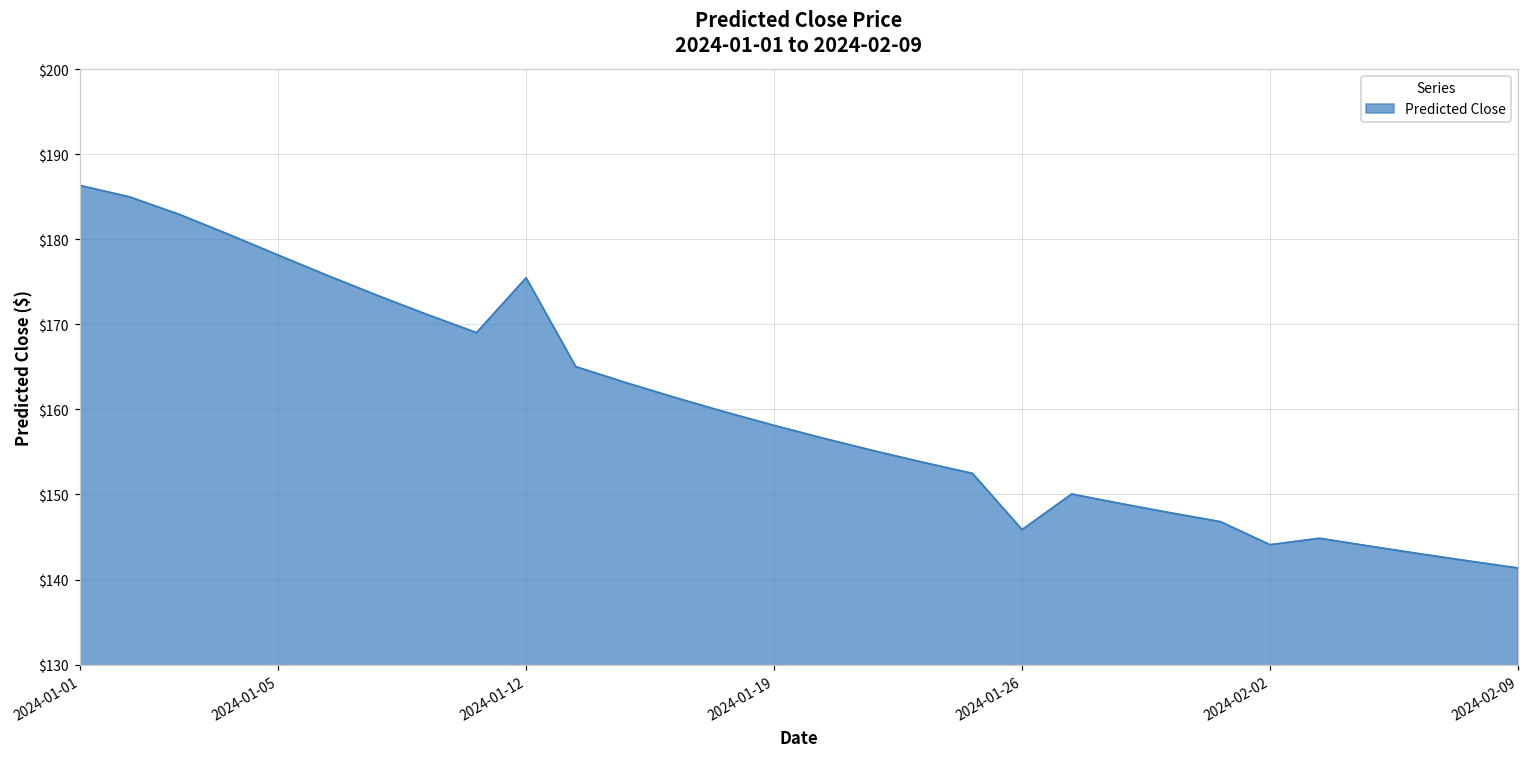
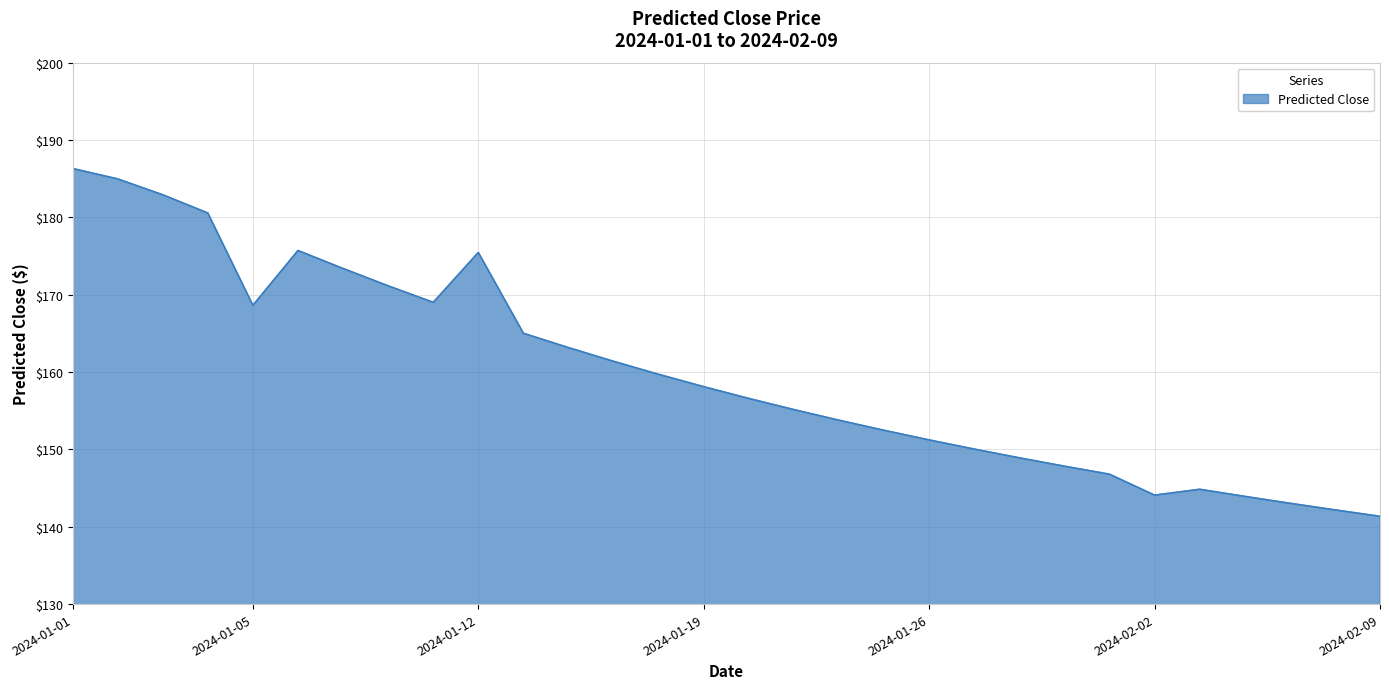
  {
    "2024-01-01": "$186",
-   "2024-01-05": "$178",
+   "2024-01-05": "$169",
    "2024-01-12": "$175",
    "2024-01-19": "$158",
-   "2024-01-26": "$146",
+   "2024-01-26": "$151",
    "2024-02-02": "$144",
    "2024-02-09": "$141"
  }
